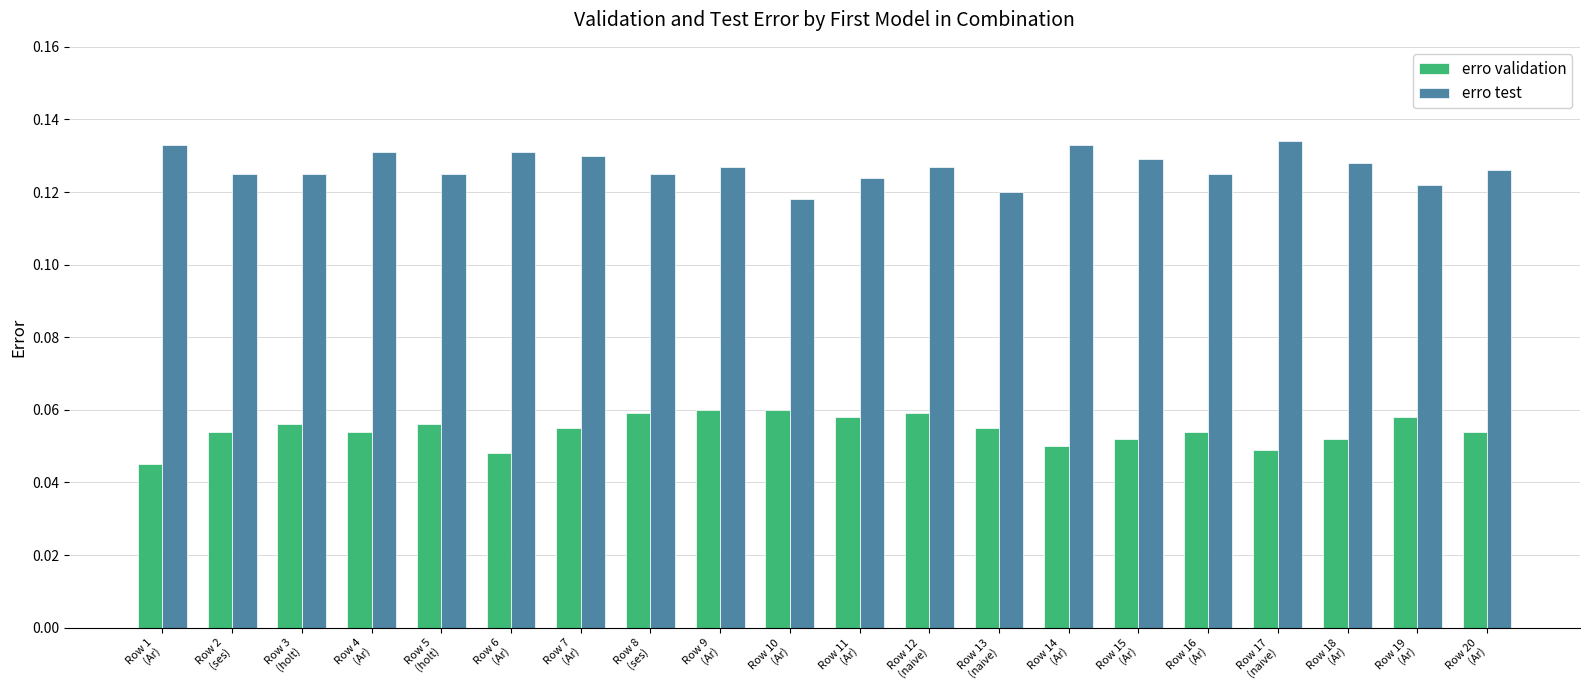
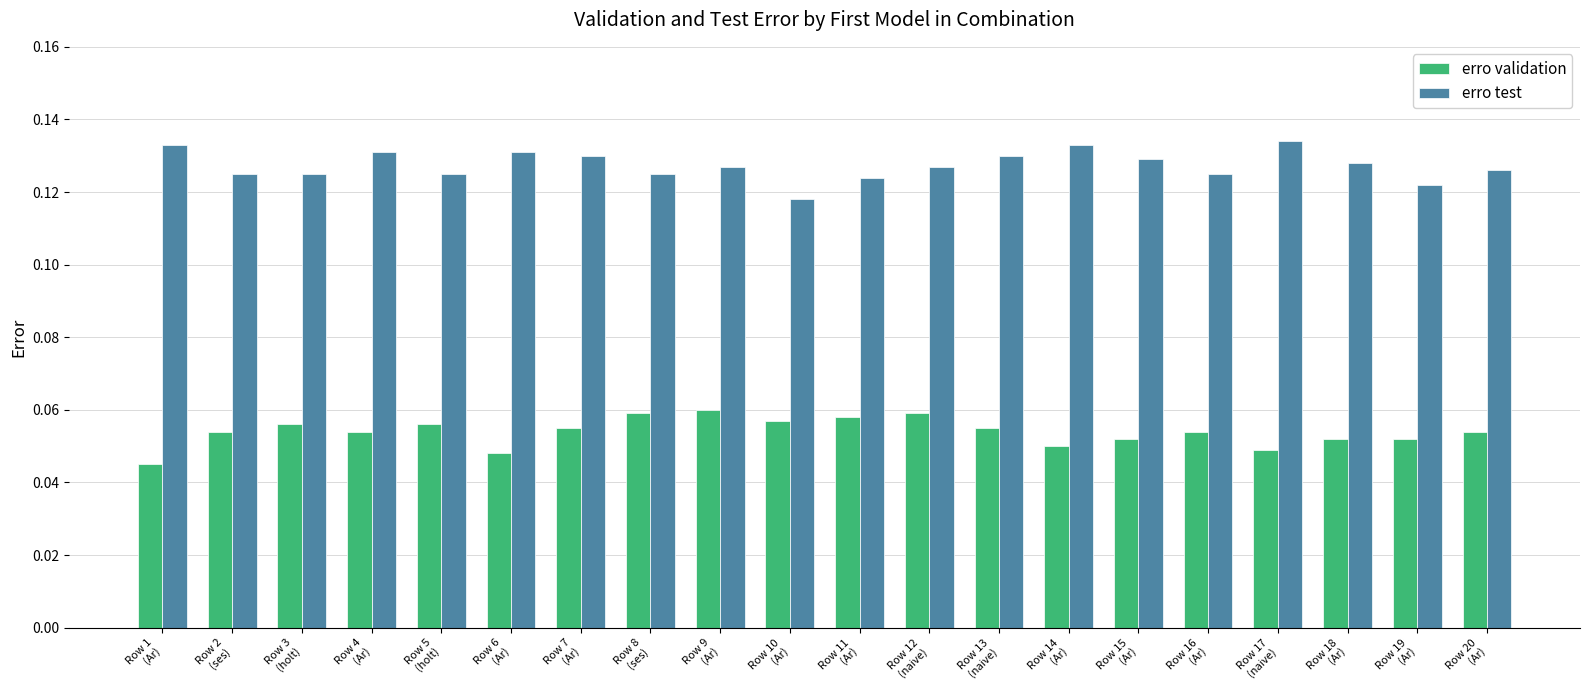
  {
    "erro validation": {
      "Row 1 (Ar)": 0.045,
      "Row 2 (ses)": 0.054,
      "Row 3 (holt)": 0.056,
      "Row 4 (Ar)": 0.054,
      "Row 5 (holt)": 0.056,
      "Row 6 (Ar)": 0.048,
      "Row 7 (Ar)": 0.055,
      "Row 8 (ses)": 0.059,
      "Row 9 (Ar)": 0.060,
-     "Row 10 (Ar)": 0.060,
+     "Row 10 (Ar)": 0.057,
      "Row 11 (Ar)": 0.058,
      "Row 12 (naive)": 0.059,
      "Row 13 (naive)": 0.055,
      "Row 14 (Ar)": 0.050,
      "Row 15 (Ar)": 0.052,
      "Row 16 (Ar)": 0.054,
      "Row 17 (naive)": 0.049,
      "Row 18 (Ar)": 0.052,
-     "Row 19 (Ar)": 0.058,
+     "Row 19 (Ar)": 0.052,
      "Row 20 (Ar)": 0.054
    },
    "erro test": {
      "Row 1 (Ar)": 0.133,
      "Row 2 (ses)": 0.125,
      "Row 3 (holt)": 0.125,
      "Row 4 (Ar)": 0.131,
      "Row 5 (holt)": 0.125,
      "Row 6 (Ar)": 0.131,
      "Row 7 (Ar)": 0.13,
      "Row 8 (ses)": 0.125,
      "Row 9 (Ar)": 0.127,
      "Row 10 (Ar)": 0.118,
      "Row 11 (Ar)": 0.124,
      "Row 12 (naive)": 0.127,
-     "Row 13 (naive)": 0.12,
+     "Row 13 (naive)": 0.13,
      "Row 14 (Ar)": 0.133,
      "Row 15 (Ar)": 0.129,
      "Row 16 (Ar)": 0.125,
      "Row 17 (naive)": 0.134,
      "Row 18 (Ar)": 0.128,
      "Row 19 (Ar)": 0.122,
      "Row 20 (Ar)": 0.126
    }
  }
